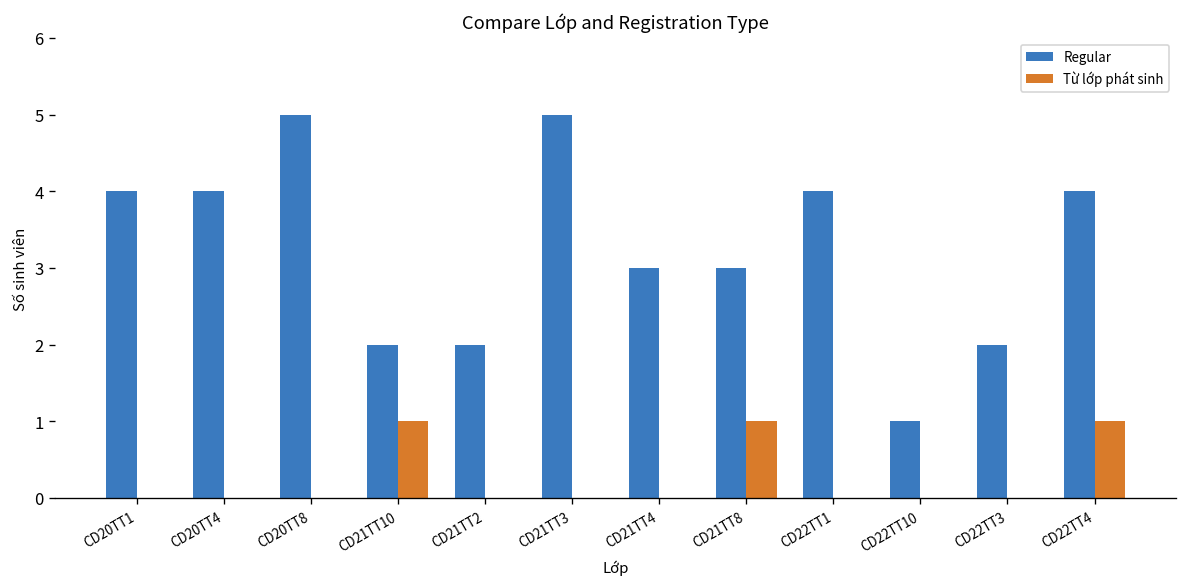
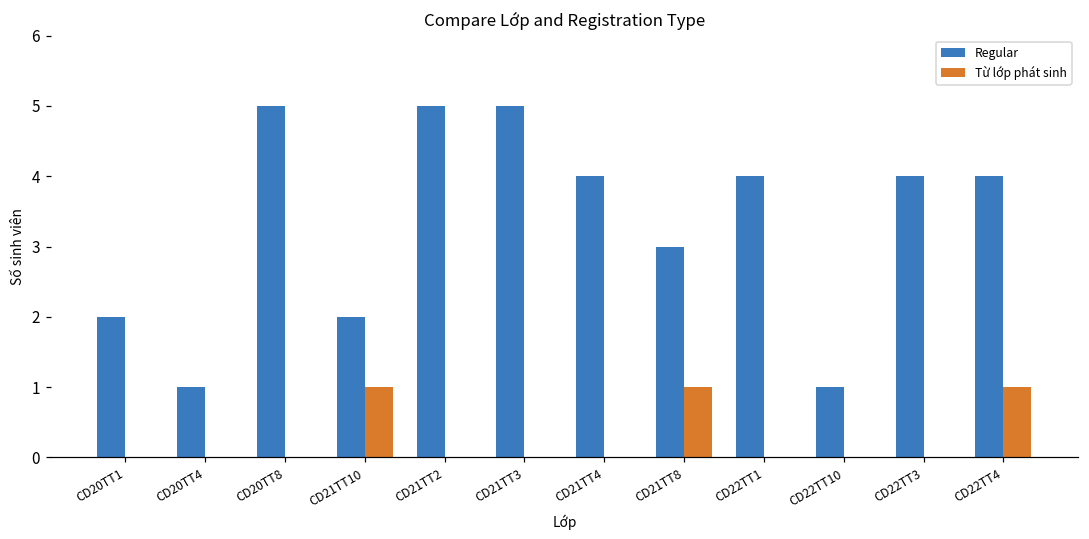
  {
    "Regular": {
-     "CD20TT1": 4,
-     "CD20TT4": 4,
+     "CD20TT1": 2,
+     "CD20TT4": 1,
      "CD20TT8": 5,
      "CD21TT10": 2,
-     "CD21TT2": 2,
+     "CD21TT2": 5,
      "CD21TT3": 5,
-     "CD21TT4": 3,
+     "CD21TT4": 4,
      "CD21TT8": 3,
      "CD22TT1": 4,
      "CD22TT10": 1,
-     "CD22TT3": 2,
+     "CD22TT3": 4,
      "CD22TT4": 4
    },
    "Từ lớp phát sinh": {
      "CD20TT1": 0,
      "CD20TT4": 0,
      "CD20TT8": 0,
      "CD21TT10": 1,
      "CD21TT2": 0,
      "CD21TT3": 0,
      "CD21TT4": 0,
      "CD21TT8": 1,
      "CD22TT1": 0,
      "CD22TT10": 0,
      "CD22TT3": 0,
      "CD22TT4": 1
    }
  }
